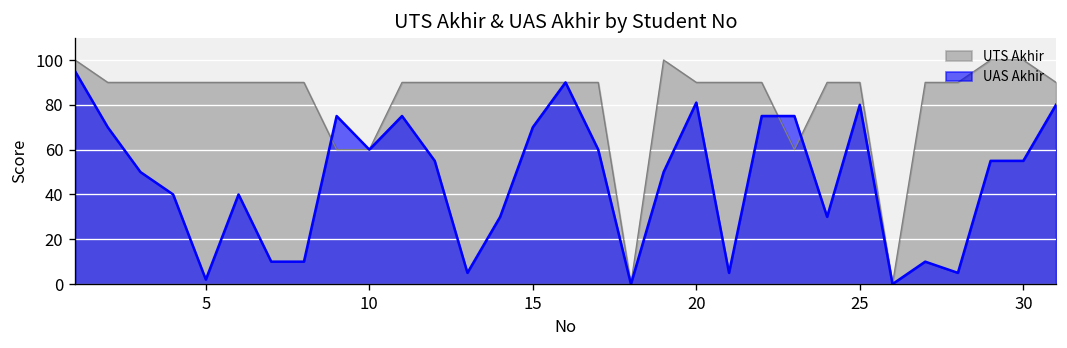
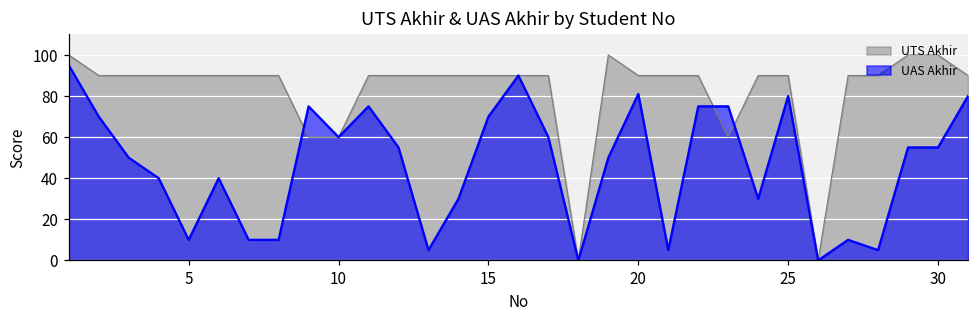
  {
    "UTS Akhir": {
      "5": 90,
      "15": 90,
      "20": 90,
      "25": 90,
      "30": 100
    },
    "UAS Akhir": {
-     "5": 2,
+     "5": 10,
      "15": 70,
      "20": 81,
      "25": 80,
      "30": 55
    }
  }
